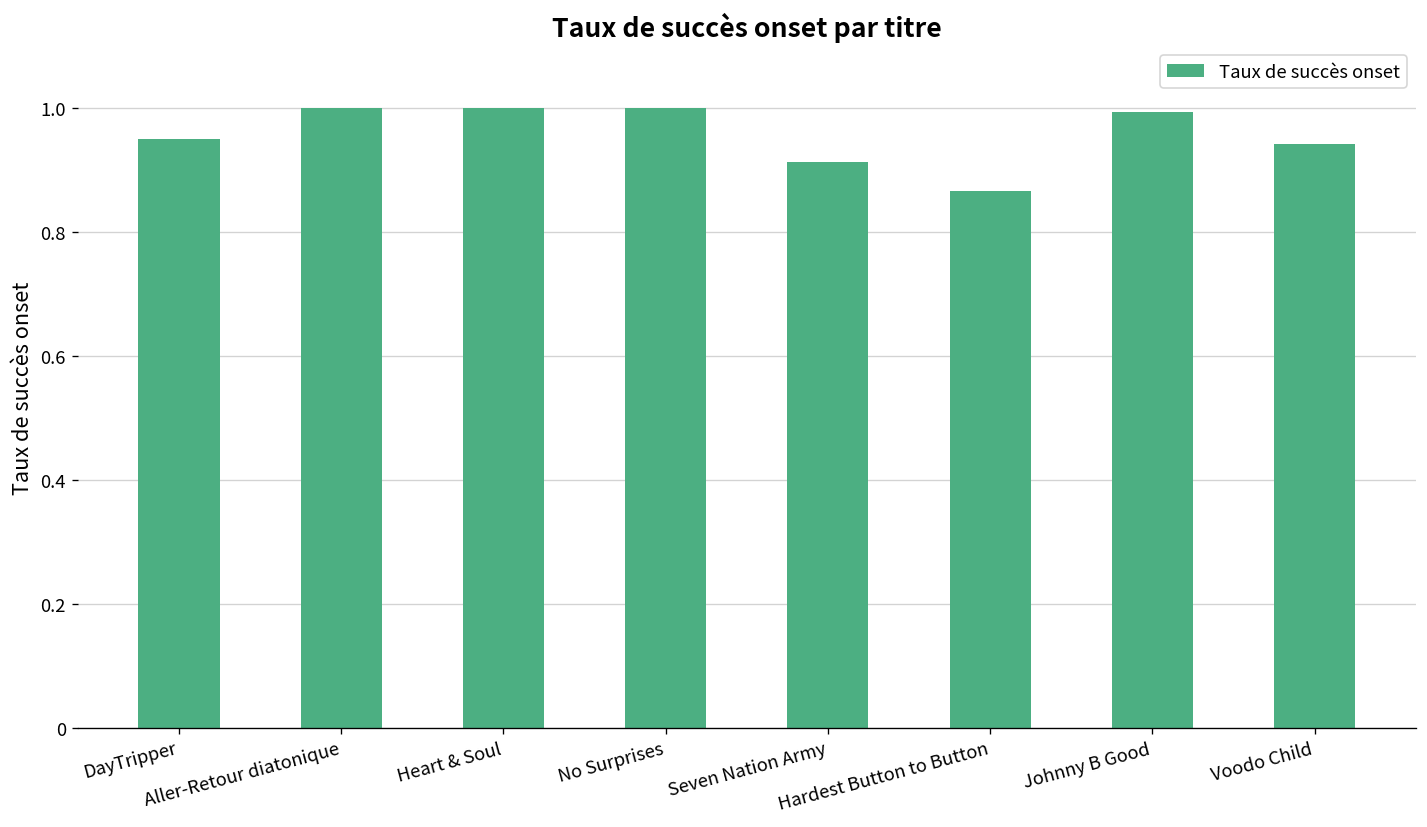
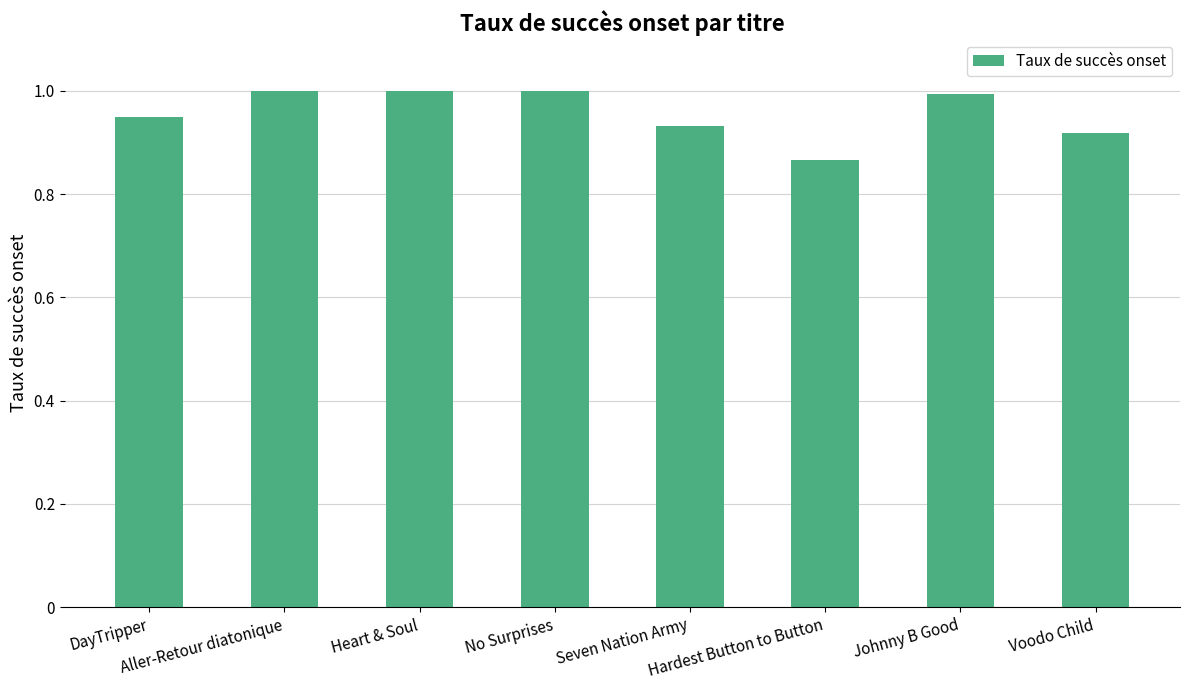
  {
    "DayTripper": 0.95,
    "Aller-Retour diatonique": 1.00,
    "Heart & Soul": 1.00,
    "No Surprises": 1.00,
-   "Seven Nation Army": 0.91,
+   "Seven Nation Army": 0.93,
    "Hardest Button to Button": 0.87,
    "Johnny B Good": 0.99,
-   "Voodo Child": 0.94
+   "Voodo Child": 0.92
  }
